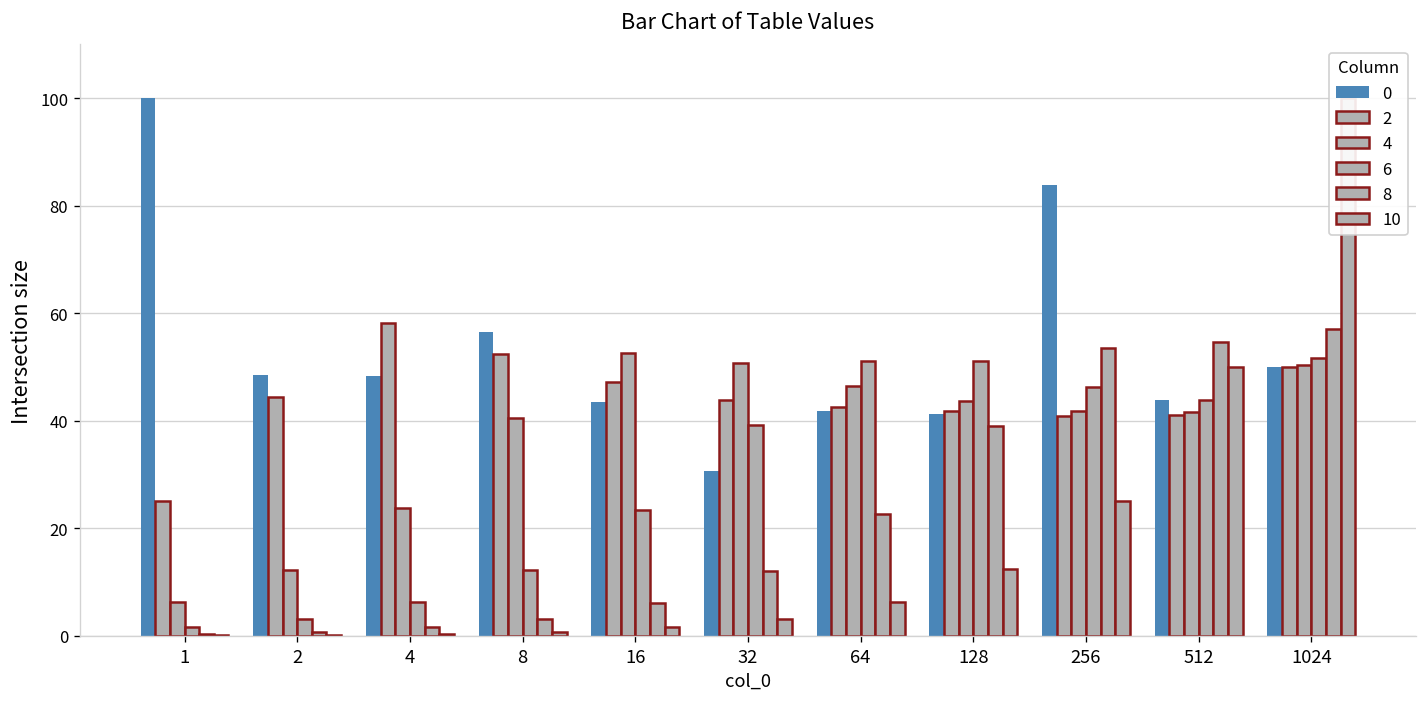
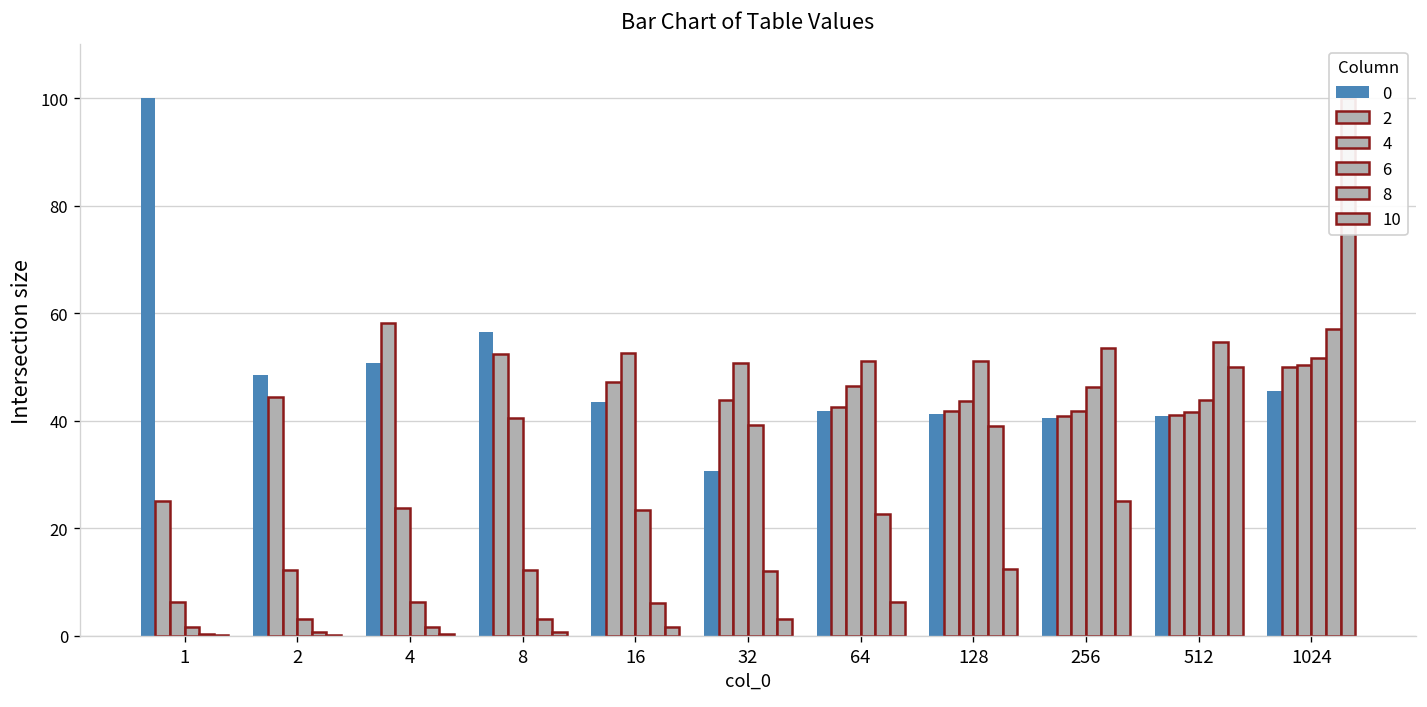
  {
    "0": {
      "1": 100,
      "2": 49,
-     "4": 48,
+     "4": 51,
      "8": 56,
      "16": 43,
      "32": 31,
      "64": 42,
      "128": 41,
-     "256": 84,
-     "512": 44,
-     "1024": 50
+     "256": 41,
+     "512": 41,
+     "1024": 46
    }
  }
